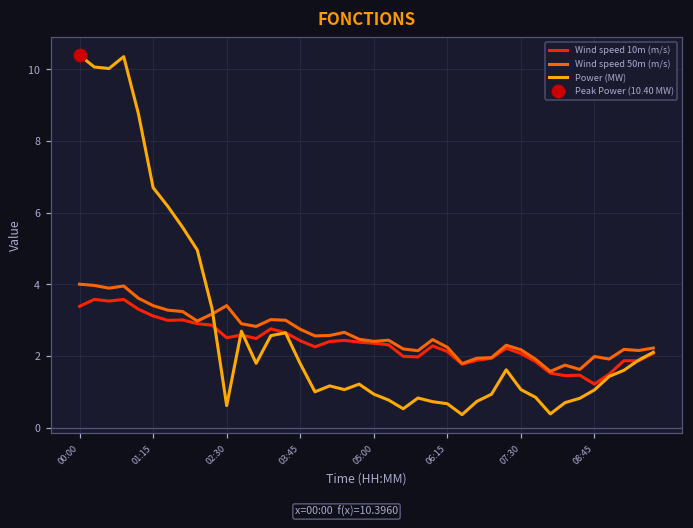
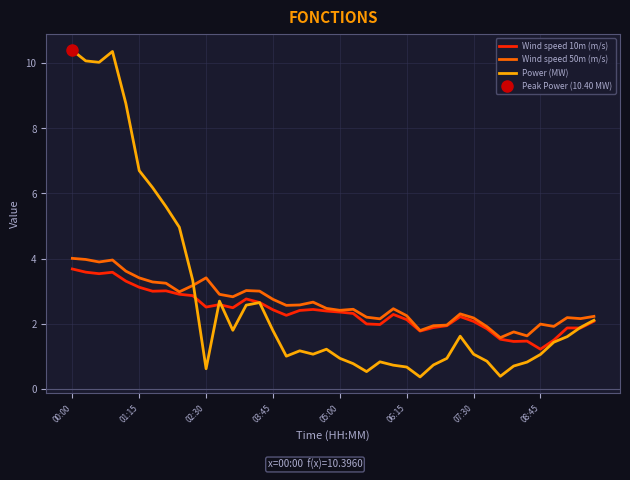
  {
    "Wind speed 10m (m/s)": {
-     "00:00": 3.4,
+     "00:00": 3.7,
      "01:15": 3.1,
      "02:30": 2.5,
      "03:45": 2.4,
      "06:15": 2.1,
      "07:30": 2.1,
      "08:45": 1.2
    },
    "Wind speed 50m (m/s)": {
      "00:00": 4.0,
      "01:15": 3.4,
      "02:30": 3.4,
      "03:45": 2.8,
      "06:15": 2.2,
      "07:30": 2.2,
      "08:45": 2.0
    },
    "Power (MW)": {
      "01:15": 6.7,
      "02:30": 0.6,
      "03:45": 1.8,
      "05:00": 0.9,
      "06:15": 0.7,
      "07:30": 1.1,
      "08:45": 1.1
    }
  }
